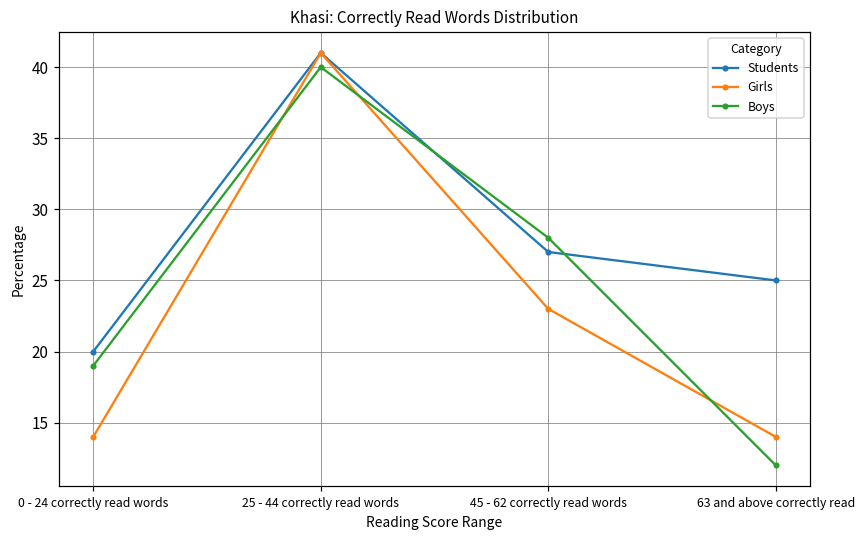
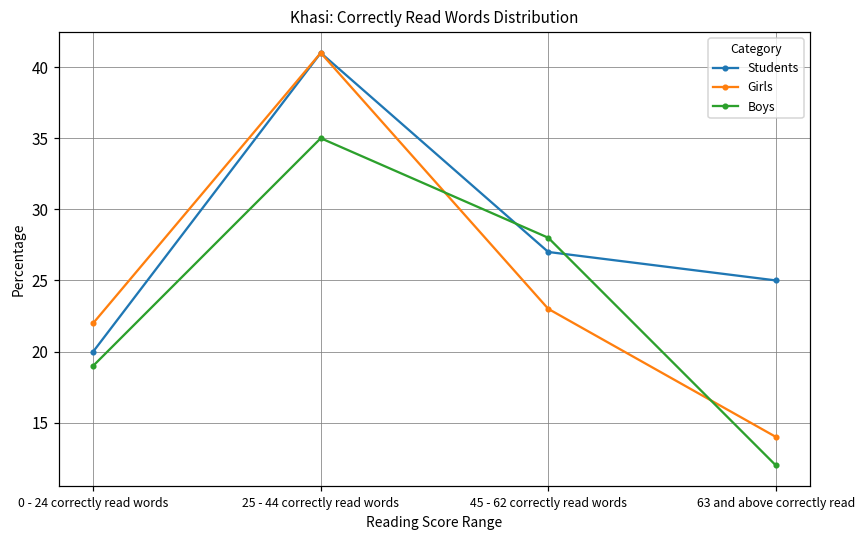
  {
    "Students": {
      "0 - 24 correctly read words": 20,
      "45 - 62 correctly read words": 27,
      "63 and above correctly read": 25
    },
    "Girls": {
-     "0 - 24 correctly read words": 14,
+     "0 - 24 correctly read words": 22,
      "45 - 62 correctly read words": 23,
      "63 and above correctly read": 14
    },
    "Boys": {
      "0 - 24 correctly read words": 19,
-     "25 - 44 correctly read words": 40,
+     "25 - 44 correctly read words": 35,
      "45 - 62 correctly read words": 28,
      "63 and above correctly read": 12
    }
  }
